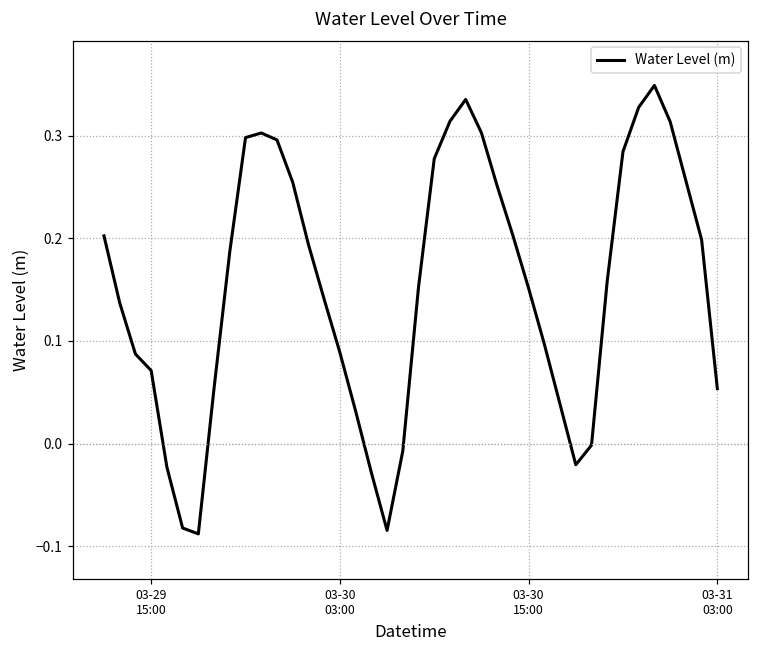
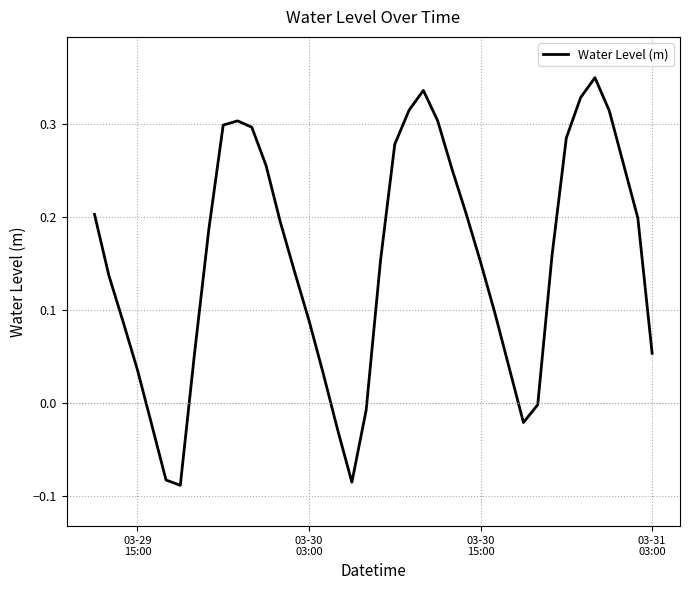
  {
-   "03-29 15:00": 0.07,
+   "03-29 15:00": 0.04,
    "03-30 03:00": 0.09,
    "03-30 15:00": 0.15,
    "03-31 03:00": 0.05
  }
